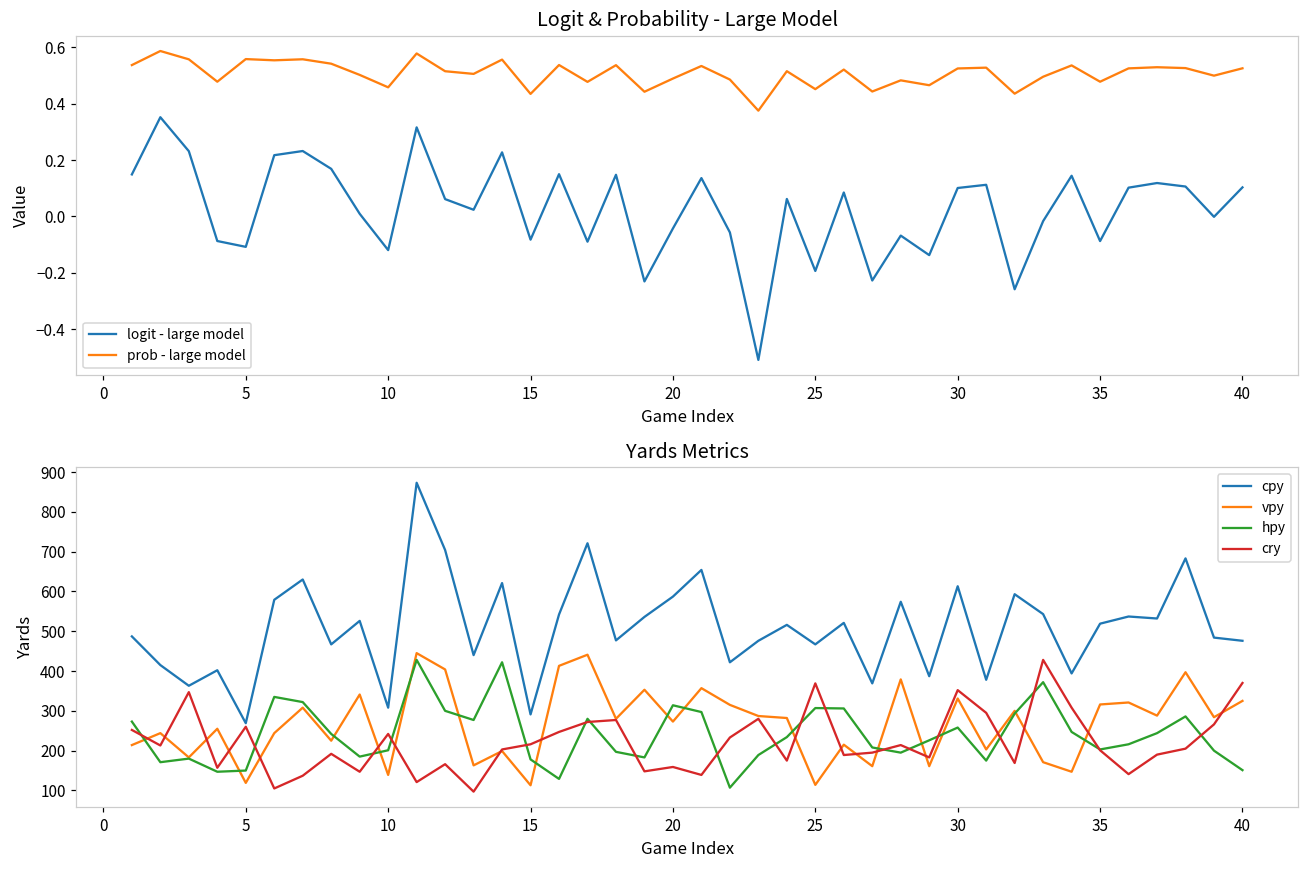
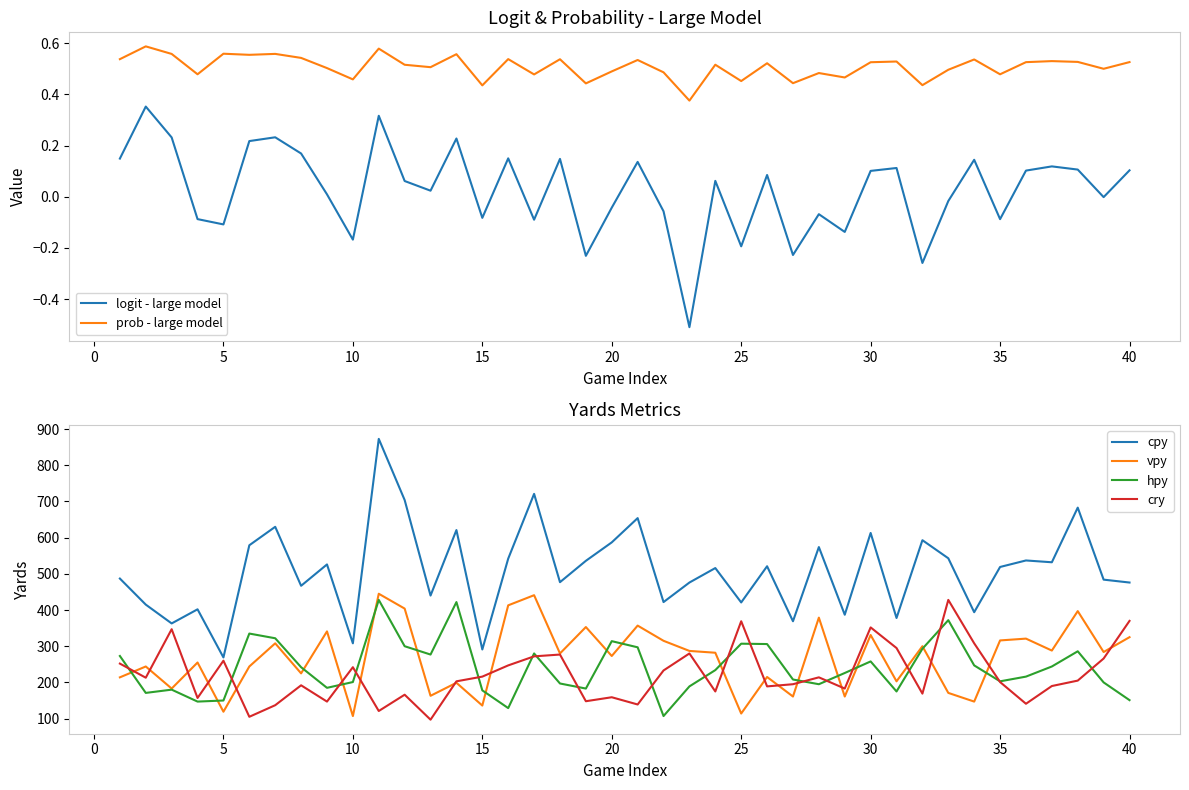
  {
    "Logit & Probability - Large Model": {
      "logit - large model": {
        "5": -0.11,
-       "10": -0.12,
+       "10": -0.17,
        "15": -0.08,
        "20": -0.04,
        "25": -0.19,
        "30": 0.10,
        "35": -0.09,
        "40": 0.10
      },
      "prob - large model": {
        "5": 0.56,
        "10": 0.46,
        "15": 0.43,
        "20": 0.49,
        "25": 0.45,
        "30": 0.53,
        "35": 0.48,
        "40": 0.53
      }
    },
    "Yards Metrics": {
      "cpy": {
        "5": 270,
        "10": 310,
        "15": 290,
        "20": 590,
-       "25": 470,
+       "25": 420,
        "30": 610,
        "35": 520,
        "40": 480
      },
      "vpy": {
        "5": 120,
-       "10": 140,
-       "15": 110,
+       "10": 110,
+       "15": 140,
        "20": 270,
        "25": 110,
        "30": 330,
        "35": 320,
        "40": 330
      },
      "hpy": {
        "5": 150,
        "10": 200,
        "15": 180,
        "20": 310,
        "25": 310,
        "30": 260,
        "40": 150
      },
      "cry": {
        "5": 260,
        "10": 240,
        "15": 220,
        "20": 160,
        "25": 370,
        "30": 350,
        "40": 370
      }
    }
  }
